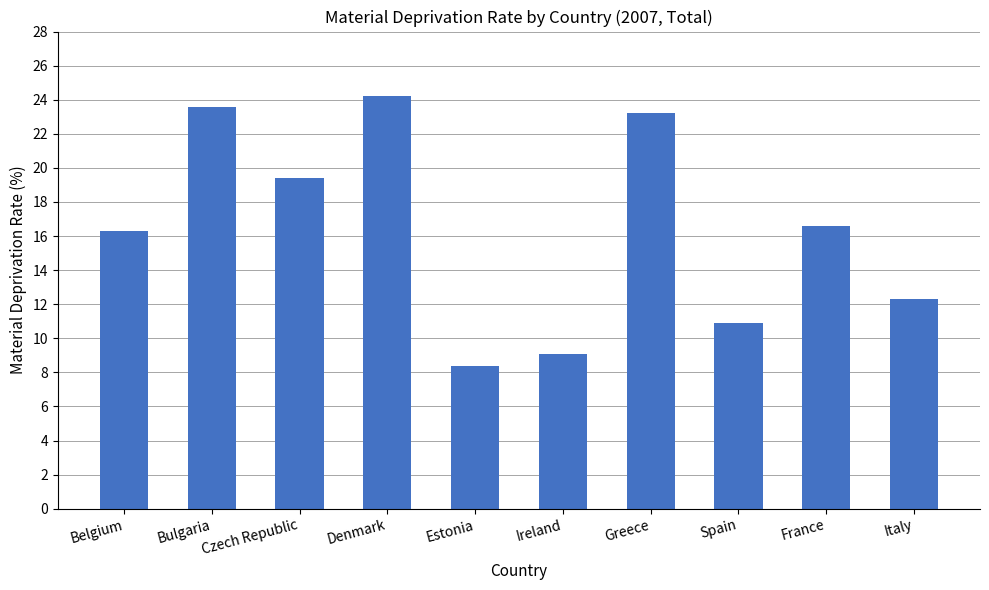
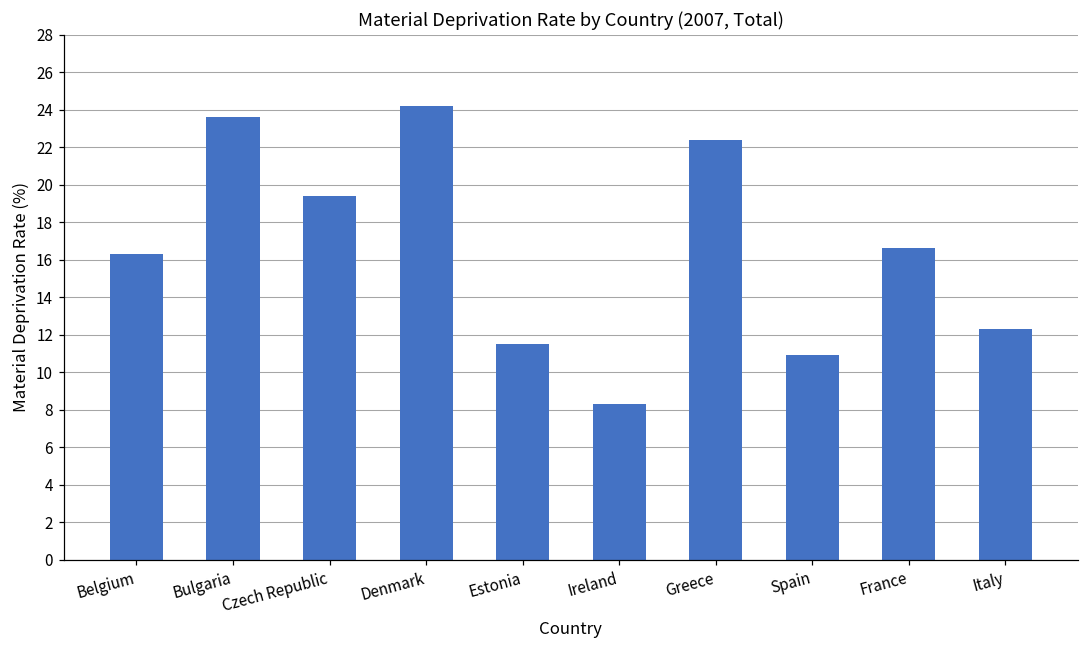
  {
    "Belgium": 16.3,
    "Bulgaria": 23.6,
    "Czech Republic": 19.4,
    "Denmark": 24.2,
-   "Estonia": 8.4,
-   "Ireland": 9.1,
-   "Greece": 23.2,
+   "Estonia": 11.5,
+   "Ireland": 8.3,
+   "Greece": 22.4,
    "Spain": 10.9,
    "France": 16.6,
    "Italy": 12.3
  }
